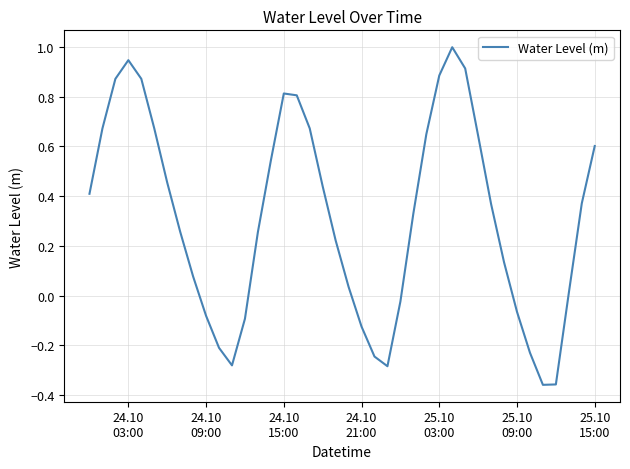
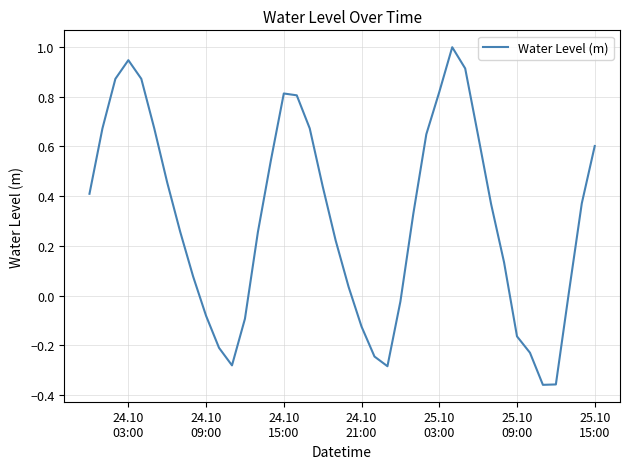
  {
    "24.10 03:00": 0.95,
    "24.10 09:00": -0.08,
    "24.10 15:00": 0.81,
    "24.10 21:00": -0.12,
-   "25.10 03:00": 0.88,
-   "25.10 09:00": -0.07,
+   "25.10 03:00": 0.82,
+   "25.10 09:00": -0.16,
    "25.10 15:00": 0.60
  }
